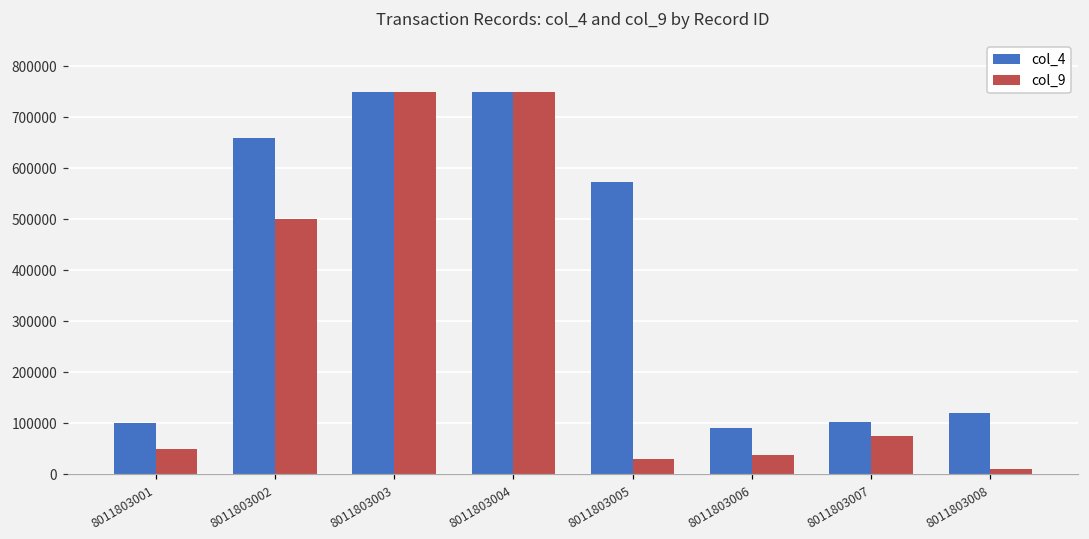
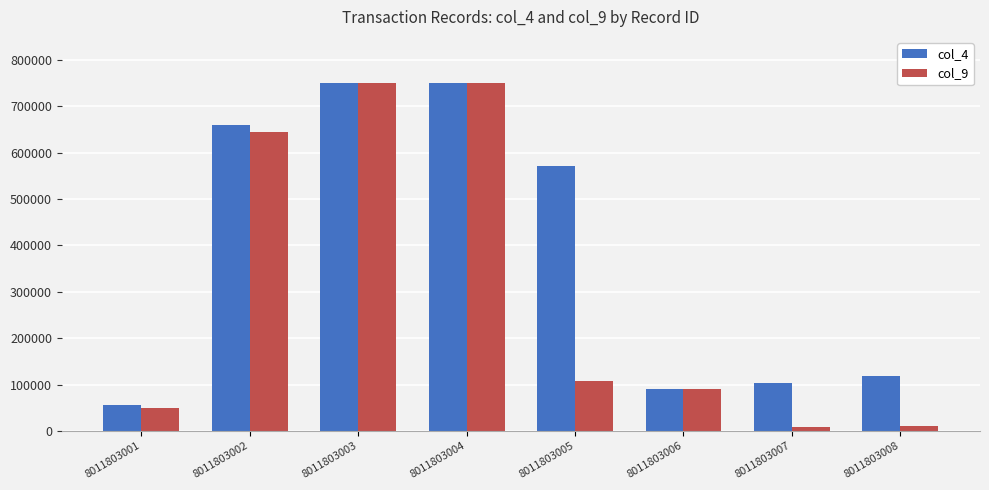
  {
    "col_4": {
-     "8011803001": 100000,
+     "8011803001": 60000,
      "8011803002": 660000,
      "8011803003": 750000,
      "8011803004": 750000,
      "8011803005": 570000,
      "8011803006": 90000,
      "8011803007": 100000,
      "8011803008": 120000
    },
    "col_9": {
      "8011803001": 50000,
-     "8011803002": 500000,
+     "8011803002": 640000,
      "8011803003": 750000,
      "8011803004": 750000,
-     "8011803005": 30000,
-     "8011803006": 40000,
-     "8011803007": 70000,
+     "8011803005": 110000,
+     "8011803006": 90000,
+     "8011803007": 10000,
      "8011803008": 10000
    }
  }
